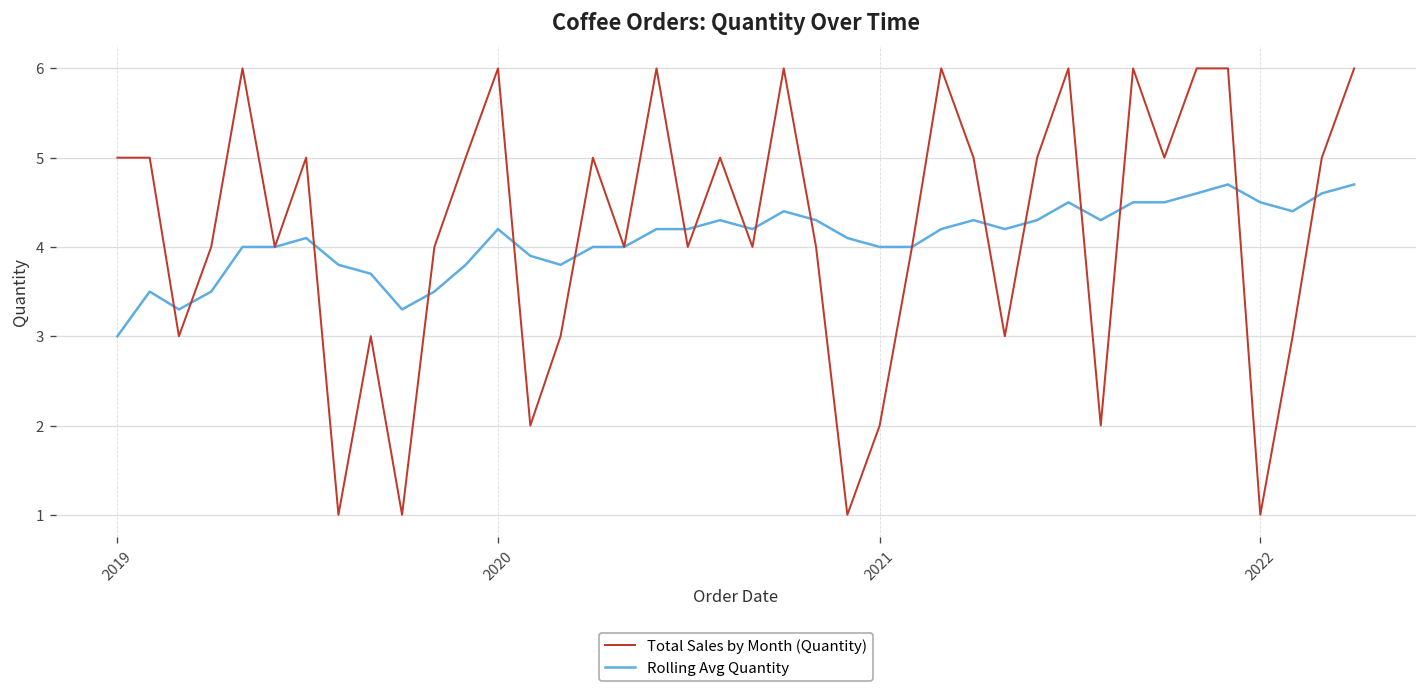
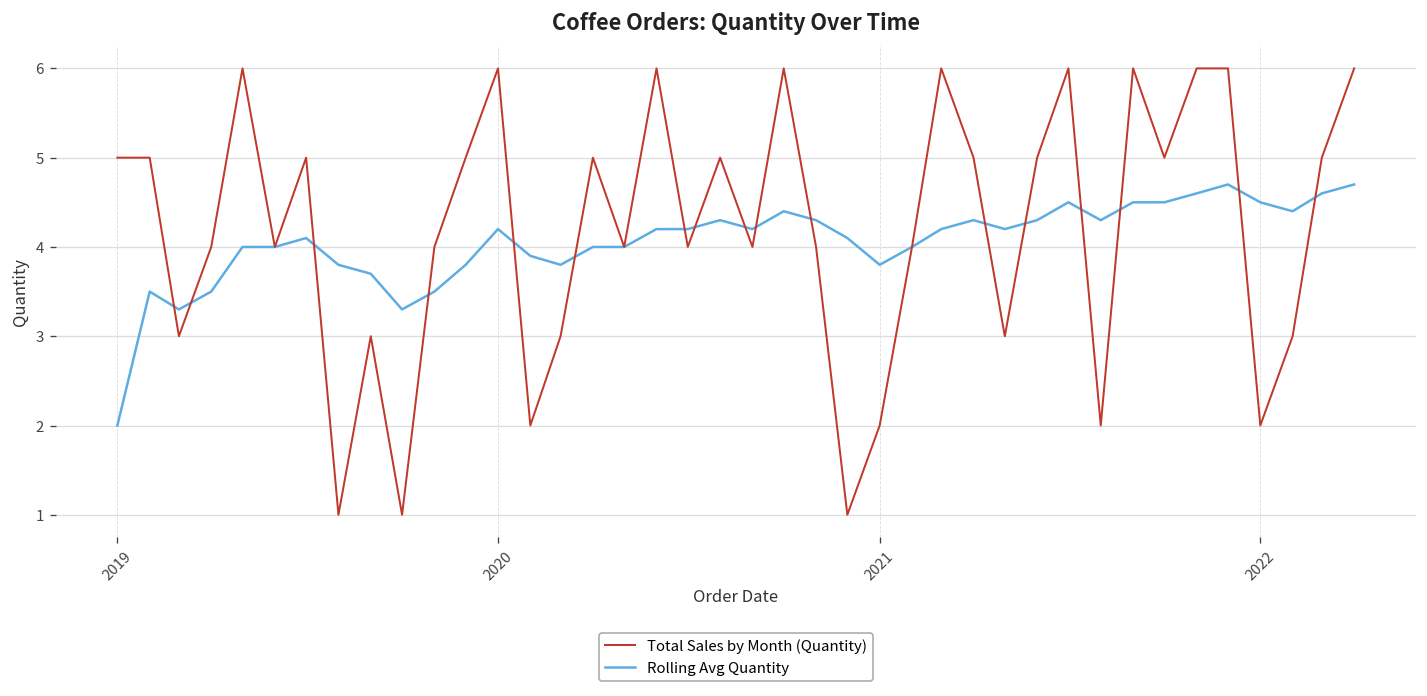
  {
    "Total Sales by Month (Quantity)": {
      "2019": 5,
      "2020": 6,
      "2021": 2,
-     "2022": 1
+     "2022": 2
    },
    "Rolling Avg Quantity": {
-     "2019": 3,
+     "2019": 2,
      "2020": 4.2,
-     "2021": 4.0,
+     "2021": 3.8,
      "2022": 4.5
    }
  }
